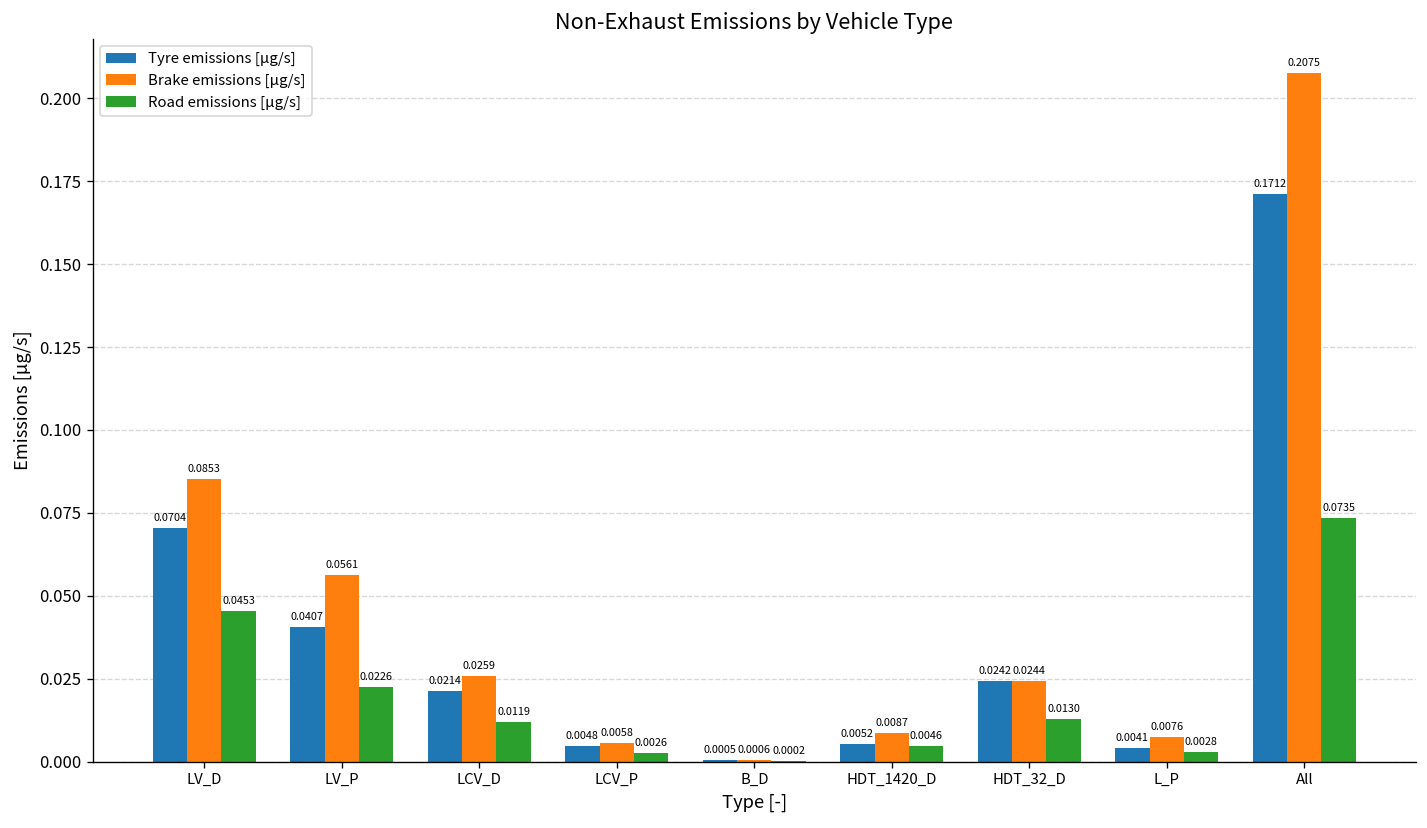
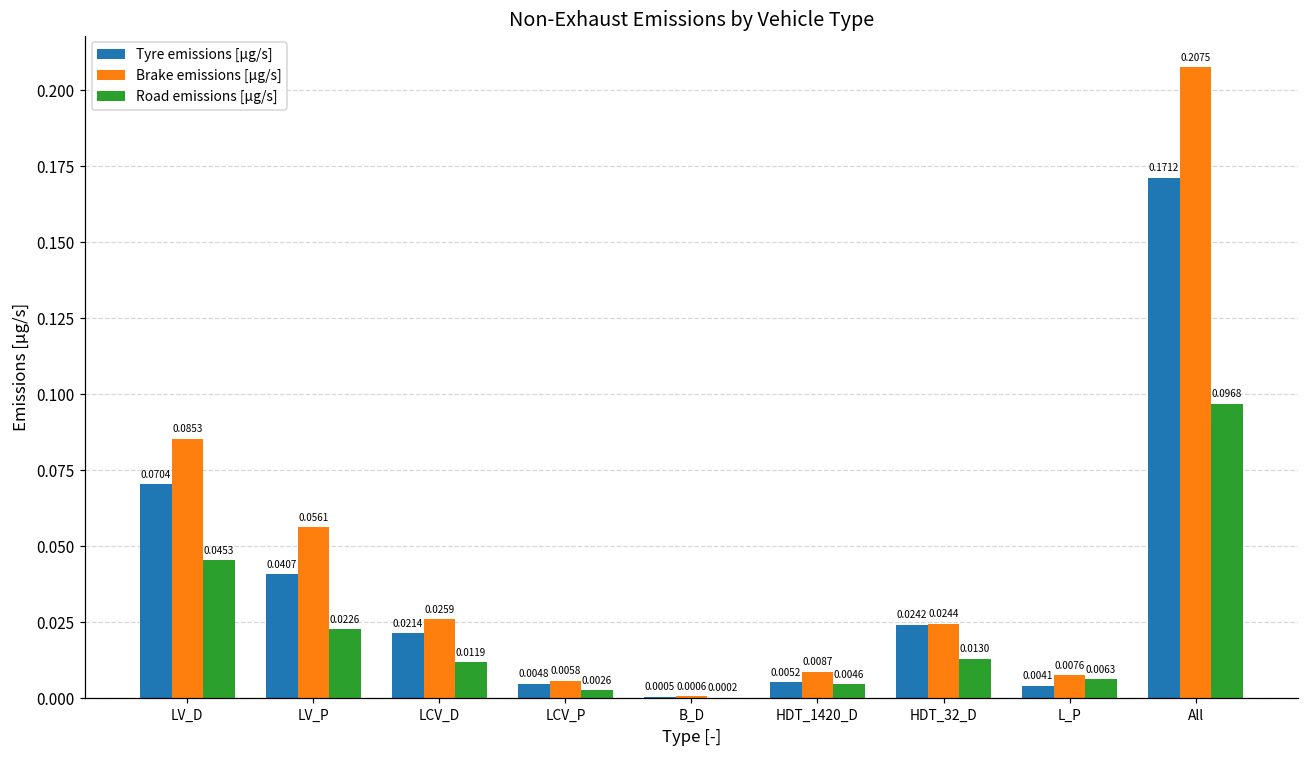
  {
    "Tyre emissions [µg/s]": {
      "LV_D": 0.0704,
      "LV_P": 0.0407,
      "LCV_D": 0.0214,
      "LCV_P": 0.0048,
      "B_D": 0.0005,
      "HDT_1420_D": 0.0052,
      "HDT_32_D": 0.0242,
      "L_P": 0.0041,
      "All": 0.1712
    },
    "Brake emissions [µg/s]": {
      "LV_D": 0.0853,
      "LV_P": 0.0561,
      "LCV_D": 0.0259,
      "LCV_P": 0.0058,
      "B_D": 0.0006,
      "HDT_1420_D": 0.0087,
      "HDT_32_D": 0.0244,
      "L_P": 0.0076,
      "All": 0.2075
    },
    "Road emissions [µg/s]": {
      "LV_D": 0.0453,
      "LV_P": 0.0226,
      "LCV_D": 0.0119,
      "LCV_P": 0.0026,
      "B_D": 0.0002,
      "HDT_1420_D": 0.0046,
      "HDT_32_D": 0.0130,
-     "L_P": 0.0028,
-     "All": 0.0735
+     "L_P": 0.0063,
+     "All": 0.0968
    }
  }
